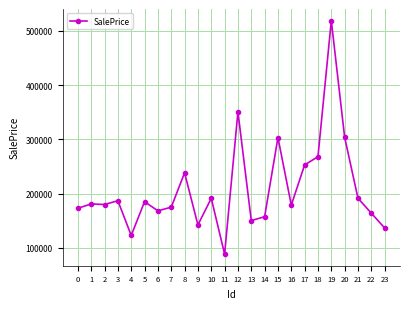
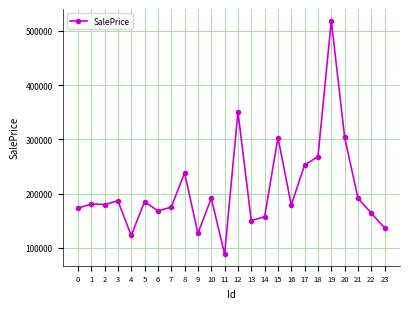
  {
    "0": 170000,
    "1": 180000,
    "2": 180000,
    "3": 190000,
    "4": 120000,
    "5": 190000,
    "6": 170000,
    "7": 170000,
    "8": 240000,
-   "9": 140000,
+   "9": 130000,
    "10": 190000,
    "11": 90000,
    "12": 350000,
    "13": 150000,
    "14": 160000,
    "15": 300000,
    "16": 180000,
    "17": 250000,
    "18": 270000,
    "19": 520000,
    "20": 300000,
    "21": 190000,
    "22": 160000,
    "23": 140000
  }
